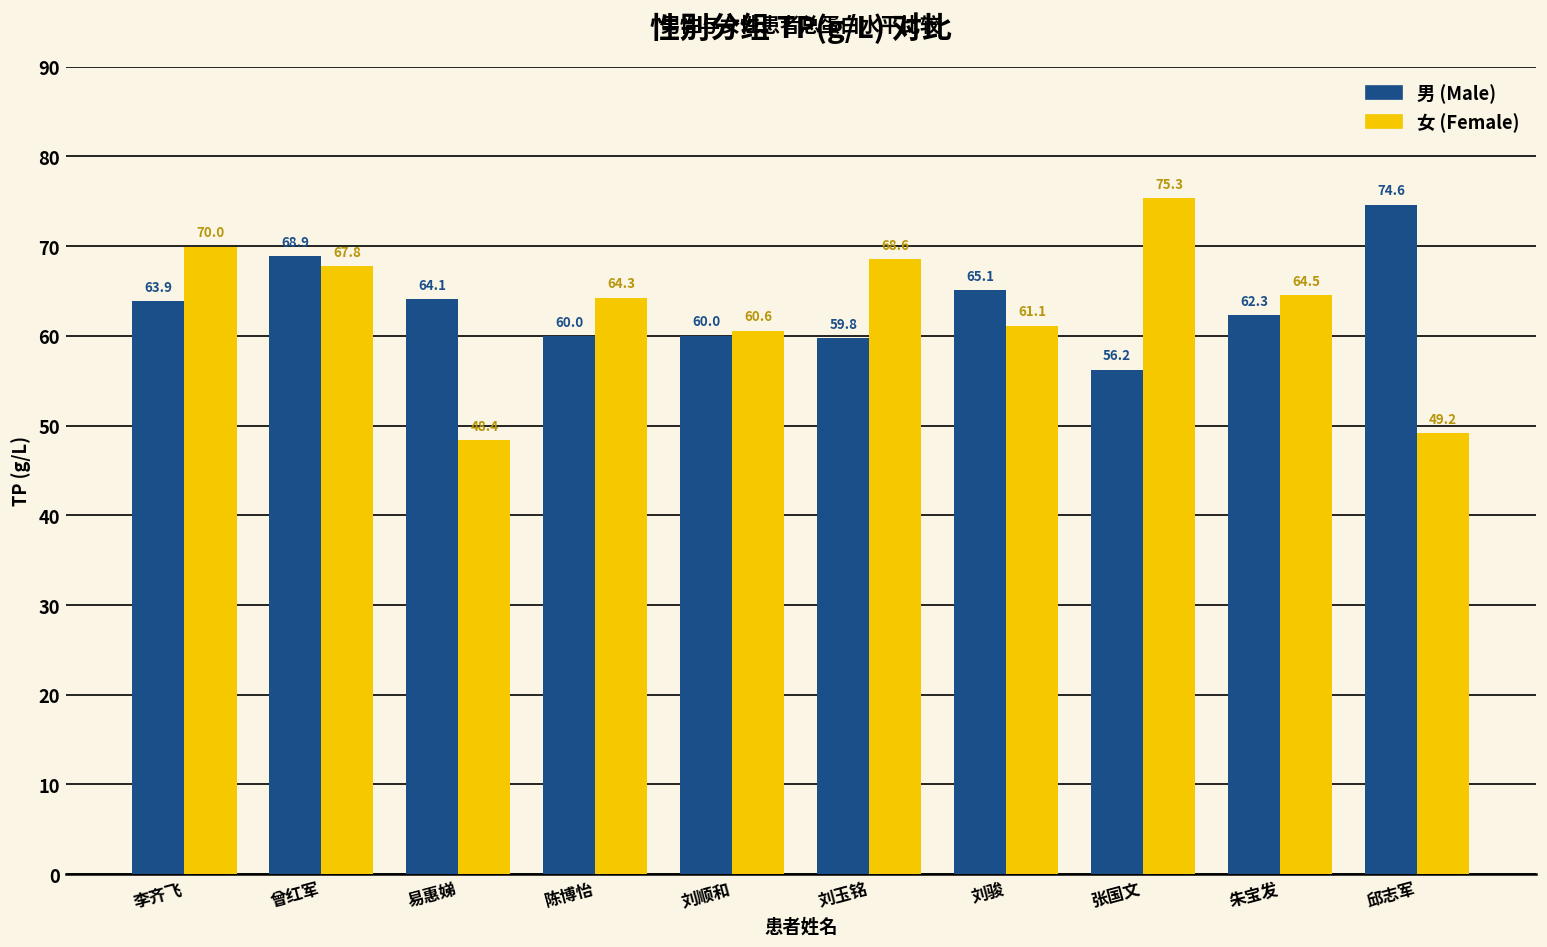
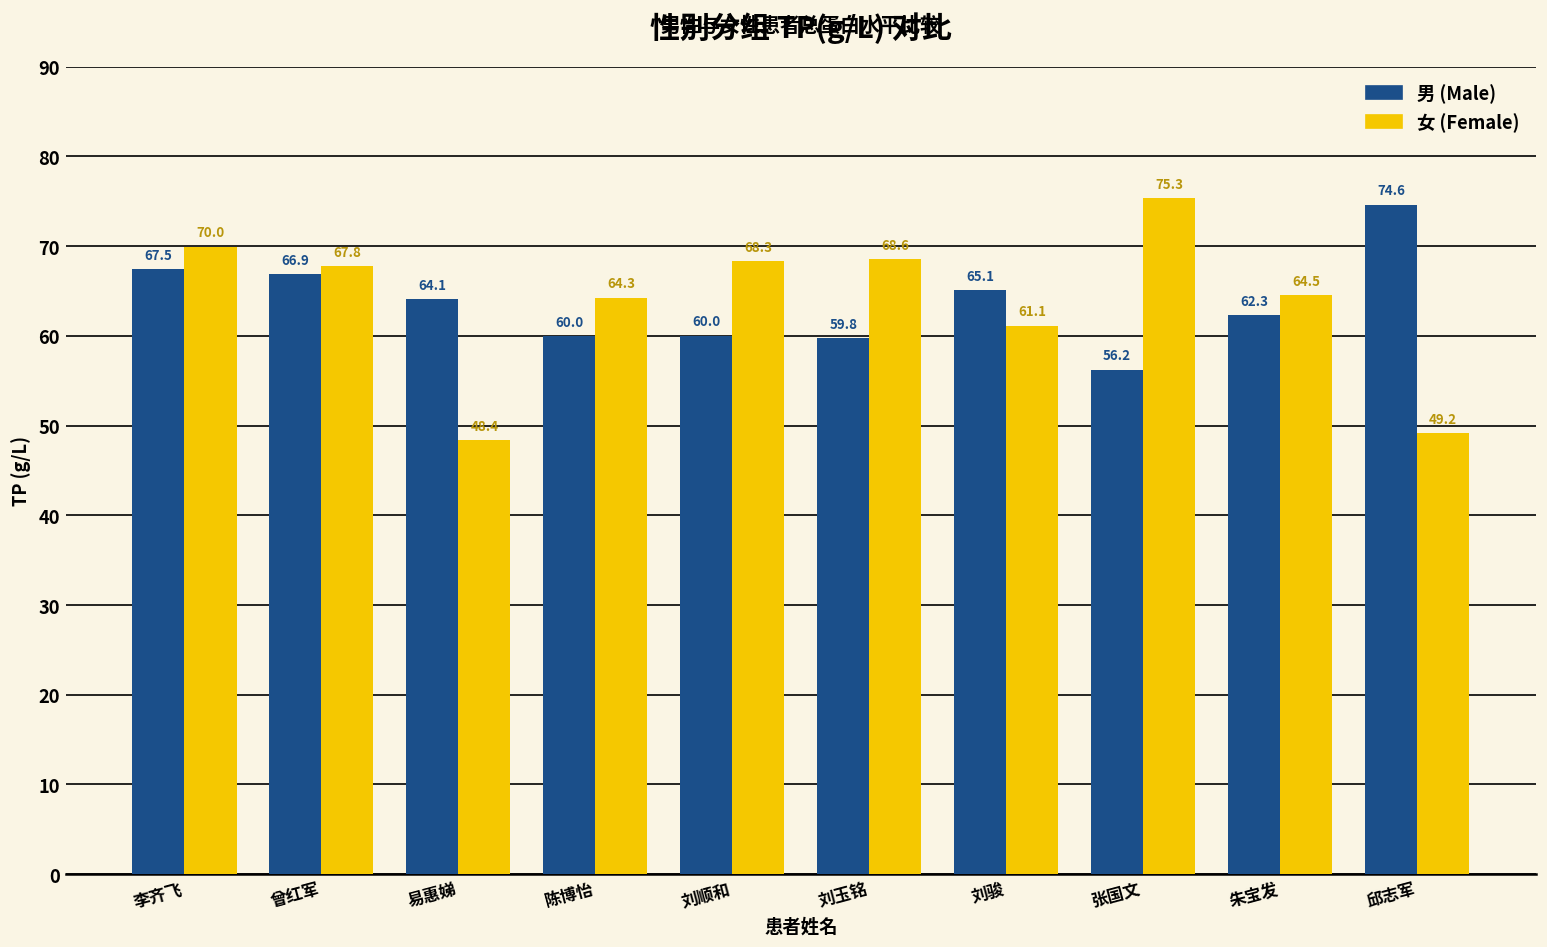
  {
    "男 (Male)": {
-     "李齐飞": 63.9,
-     "曾红军": 68.9,
+     "李齐飞": 67.5,
+     "曾红军": 66.9,
      "易惠娣": 64.1,
      "陈博怡": 60.0,
      "刘顺和": 60.0,
      "刘玉铭": 59.8,
      "刘骏": 65.1,
      "张国文": 56.2,
      "朱宝发": 62.3,
      "邱志军": 74.6
    },
    "女 (Female)": {
      "李齐飞": 70.0,
      "曾红军": 67.8,
      "易惠娣": 48.4,
      "陈博怡": 64.3,
-     "刘顺和": 60.6,
+     "刘顺和": 68.3,
      "刘玉铭": 68.6,
      "刘骏": 61.1,
      "张国文": 75.3,
      "朱宝发": 64.5,
      "邱志军": 49.2
    }
  }
